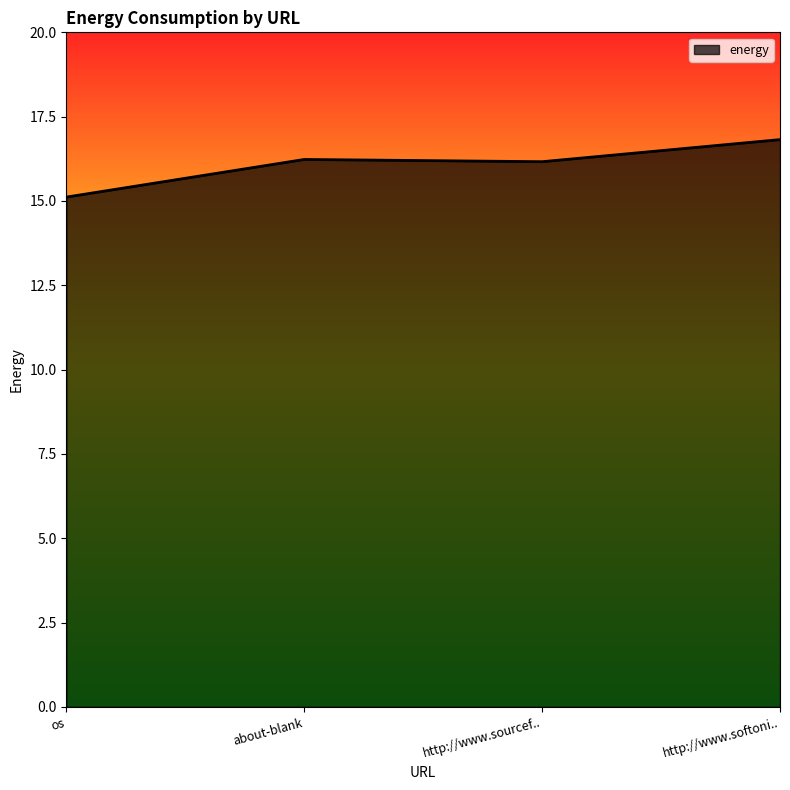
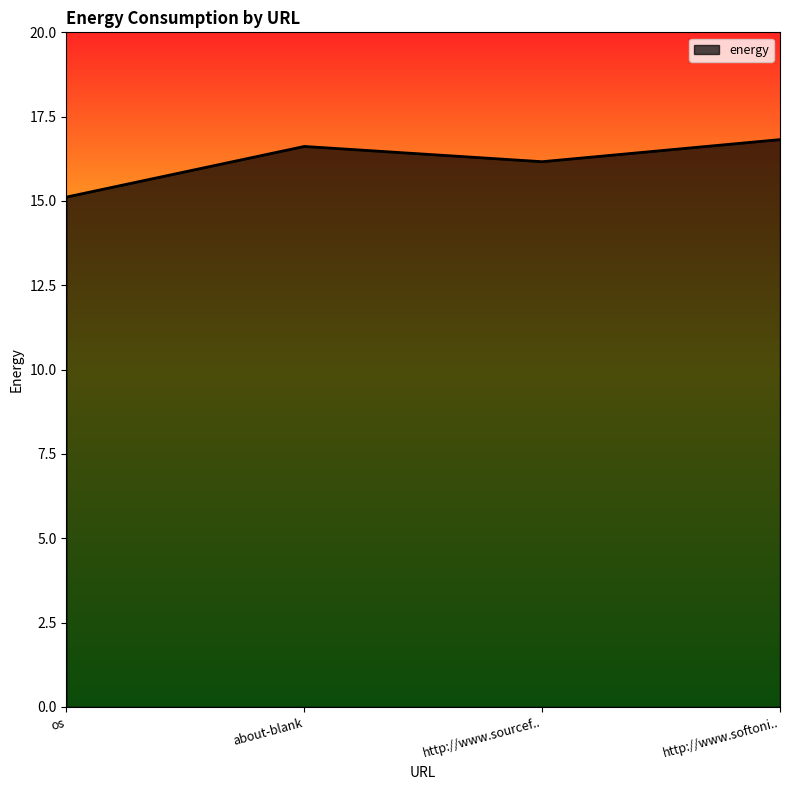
  {
    "os": 15.1,
-   "about-blank": 16.2,
+   "about-blank": 16.6,
    "http://www.sourcef..": 16.2,
    "http://www.softoni..": 16.8
  }
